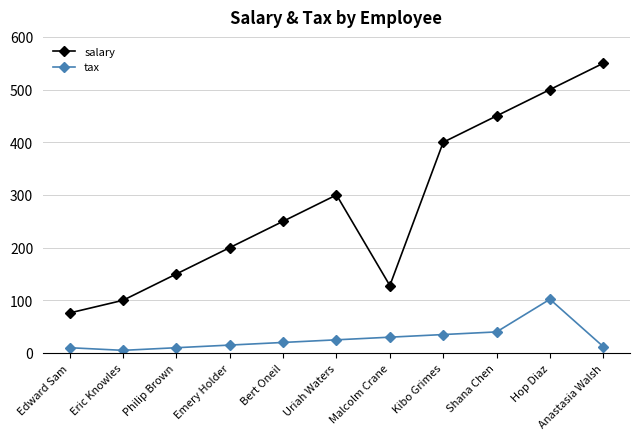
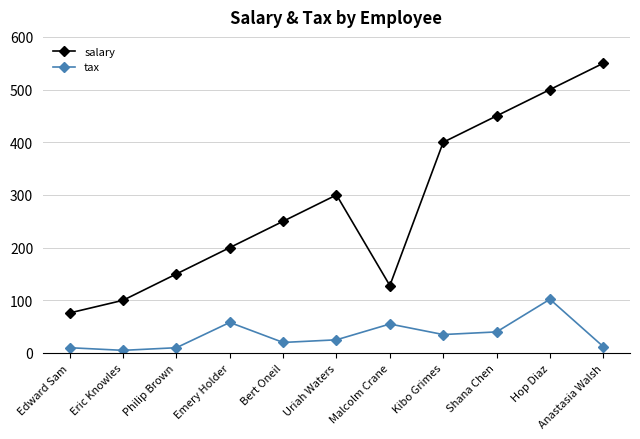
  {
    "salary": {
      "Edward Sam": 80,
      "Eric Knowles": 100,
      "Philip Brown": 150,
      "Emery Holder": 200,
      "Bert Oneil": 250,
      "Uriah Waters": 300,
      "Malcolm Crane": 130,
      "Kibo Grimes": 400,
      "Shana Chen": 450,
      "Hop Diaz": 500,
      "Anastasia Walsh": 550
    },
    "tax": {
      "Edward Sam": 10,
      "Eric Knowles": 10,
      "Philip Brown": 10,
-     "Emery Holder": 20,
+     "Emery Holder": 60,
      "Bert Oneil": 20,
      "Uriah Waters": 30,
-     "Malcolm Crane": 30,
+     "Malcolm Crane": 60,
      "Kibo Grimes": 40,
      "Shana Chen": 40,
      "Hop Diaz": 100,
      "Anastasia Walsh": 10
    }
  }
